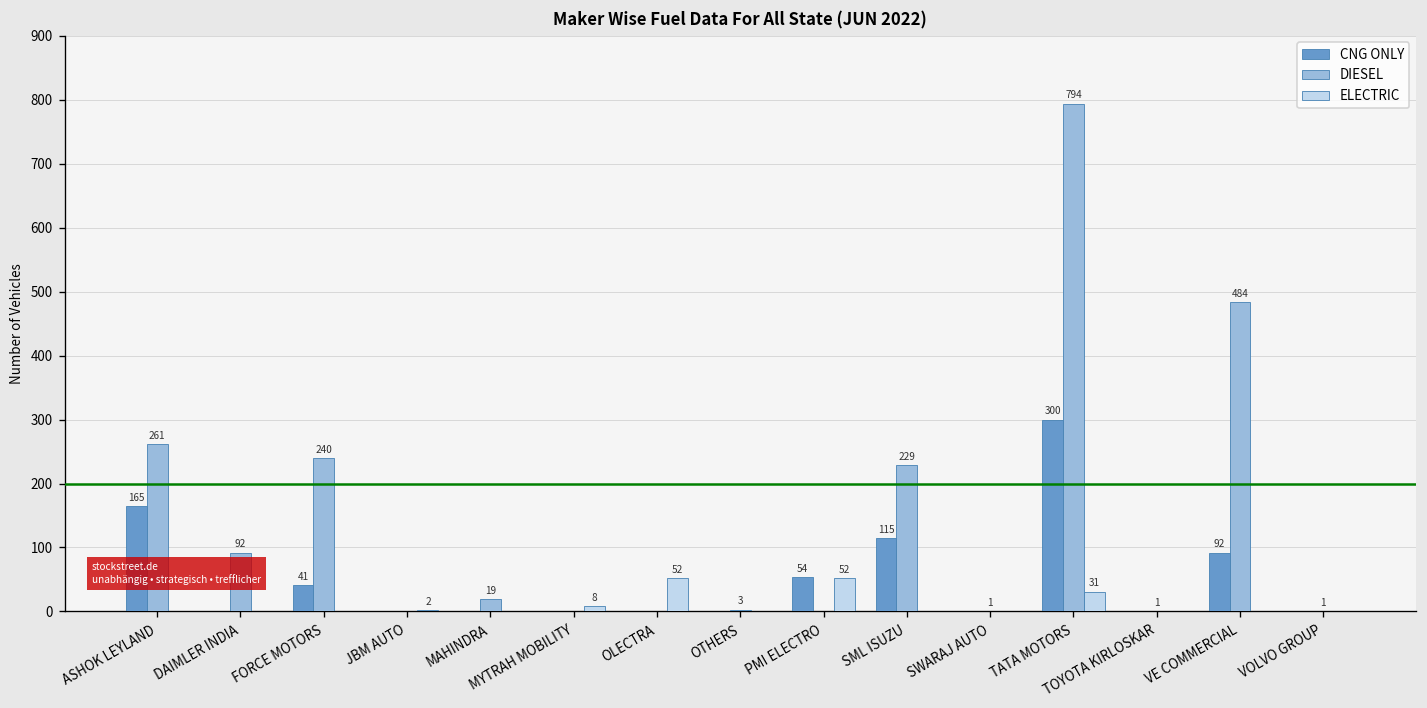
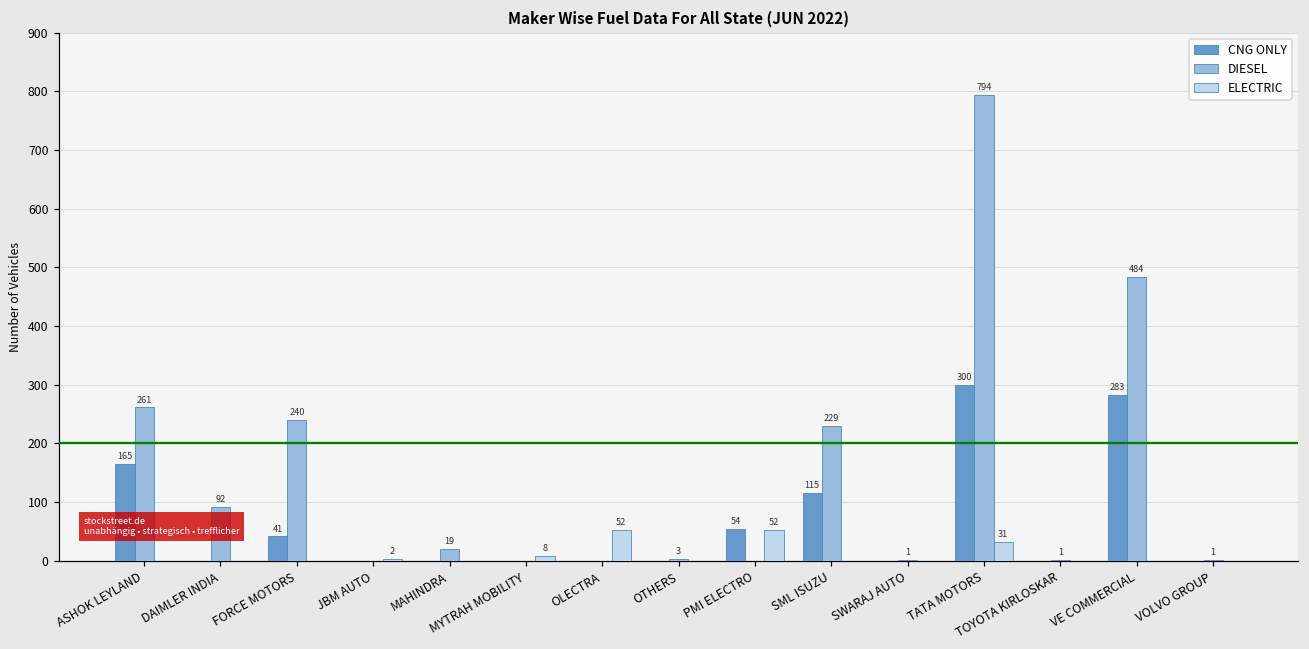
  {
    "CNG ONLY": {
      "ASHOK LEYLAND": 165,
      "FORCE MOTORS": 41,
      "PMI ELECTRO": 54,
      "SML ISUZU": 115,
      "TATA MOTORS": 300,
-     "VE COMMERCIAL": 92
+     "VE COMMERCIAL": 283
    }
  }
